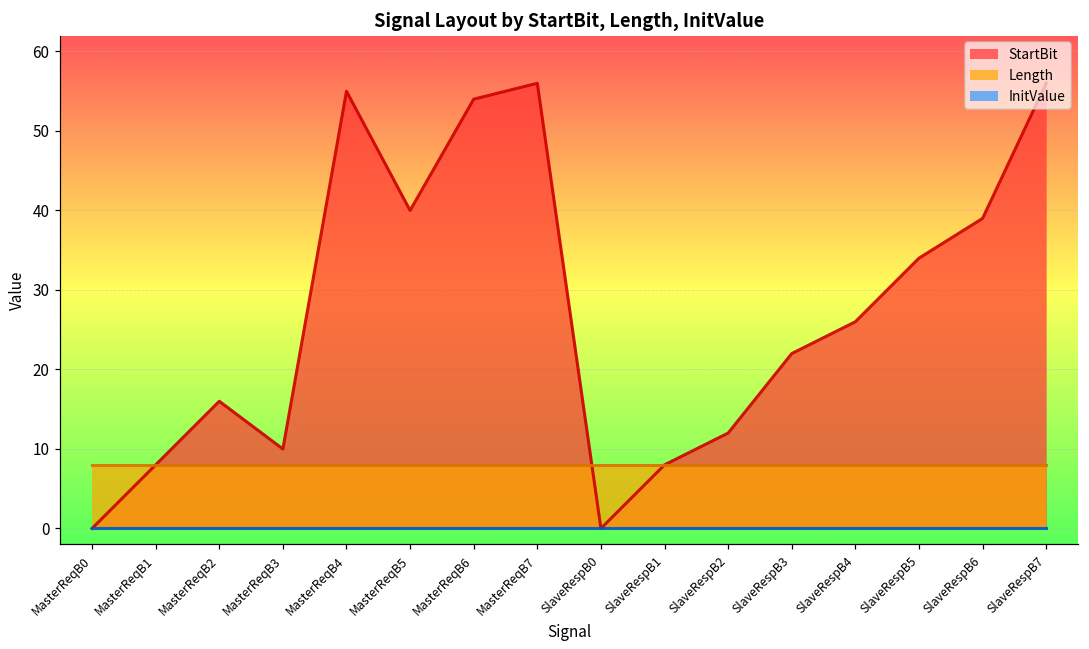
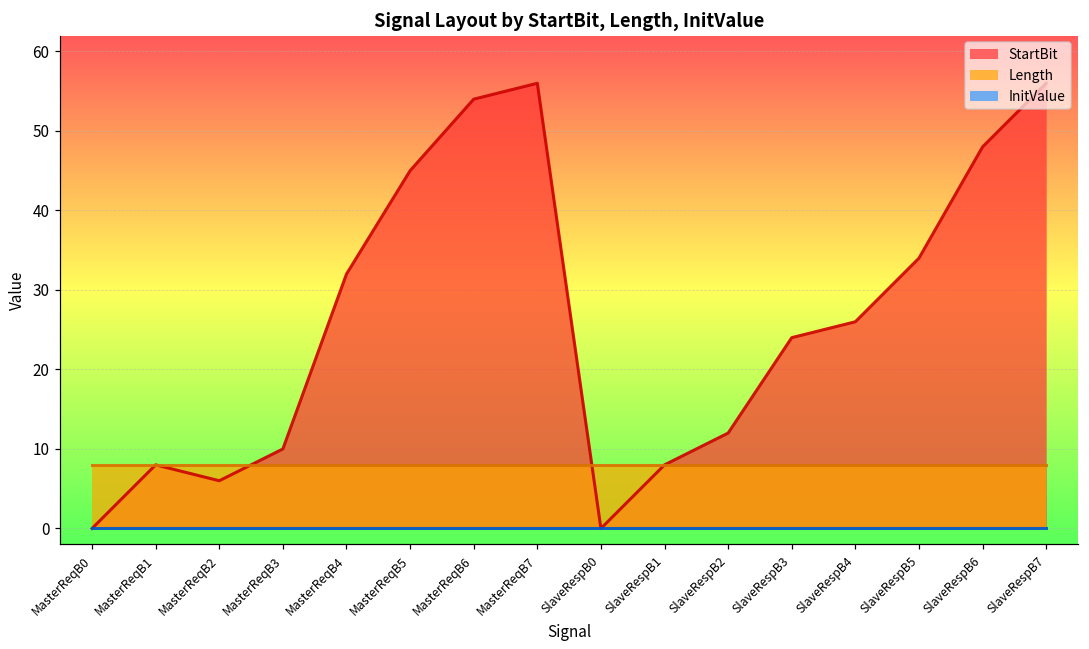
  {
    "StartBit": {
-     "MasterReqB2": 16,
+     "MasterReqB2": 6,
      "MasterReqB3": 10,
-     "MasterReqB4": 55,
-     "MasterReqB5": 40,
+     "MasterReqB4": 32,
+     "MasterReqB5": 45,
      "MasterReqB6": 54,
      "MasterReqB7": 56,
      "SlaveRespB2": 12,
-     "SlaveRespB3": 22,
+     "SlaveRespB3": 24,
      "SlaveRespB4": 26,
      "SlaveRespB5": 34,
-     "SlaveRespB6": 39
+     "SlaveRespB6": 48
    },
    "Length": {
      "MasterReqB0": 8,
      "MasterReqB2": 8,
      "MasterReqB3": 8,
      "MasterReqB4": 8,
      "MasterReqB5": 8,
      "MasterReqB6": 8,
      "MasterReqB7": 8,
      "SlaveRespB0": 8,
      "SlaveRespB2": 8,
      "SlaveRespB3": 8,
      "SlaveRespB4": 8,
      "SlaveRespB5": 8,
      "SlaveRespB6": 8,
      "SlaveRespB7": 8
    },
    "InitValue": {
      "MasterReqB1": 0,
      "MasterReqB2": 0,
      "MasterReqB3": 0,
      "MasterReqB4": 0,
      "MasterReqB5": 0,
      "MasterReqB6": 0,
      "MasterReqB7": 0,
      "SlaveRespB1": 0,
      "SlaveRespB2": 0,
      "SlaveRespB3": 0,
      "SlaveRespB4": 0,
      "SlaveRespB5": 0,
      "SlaveRespB6": 0,
      "SlaveRespB7": 0
    }
  }
